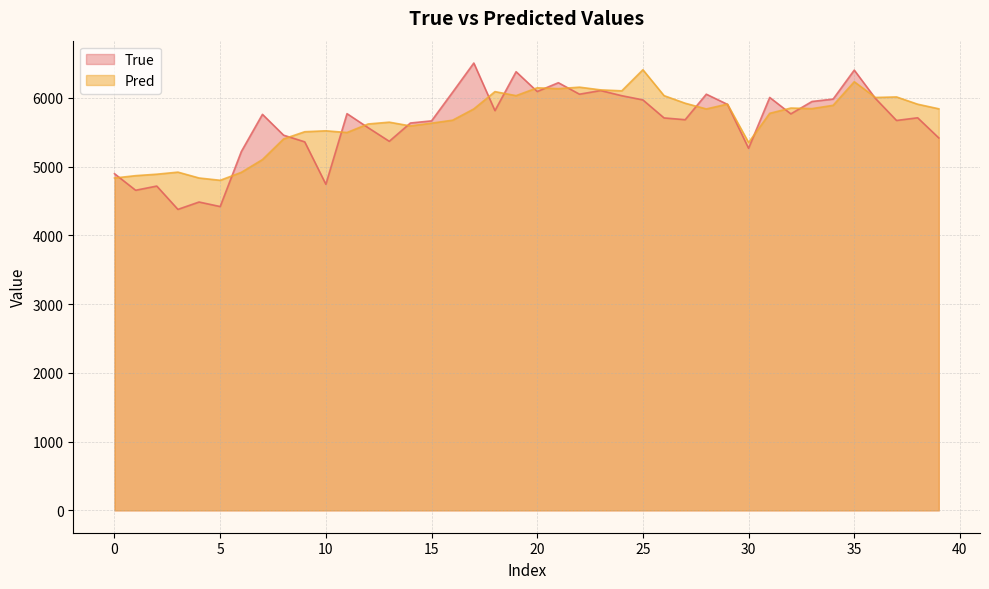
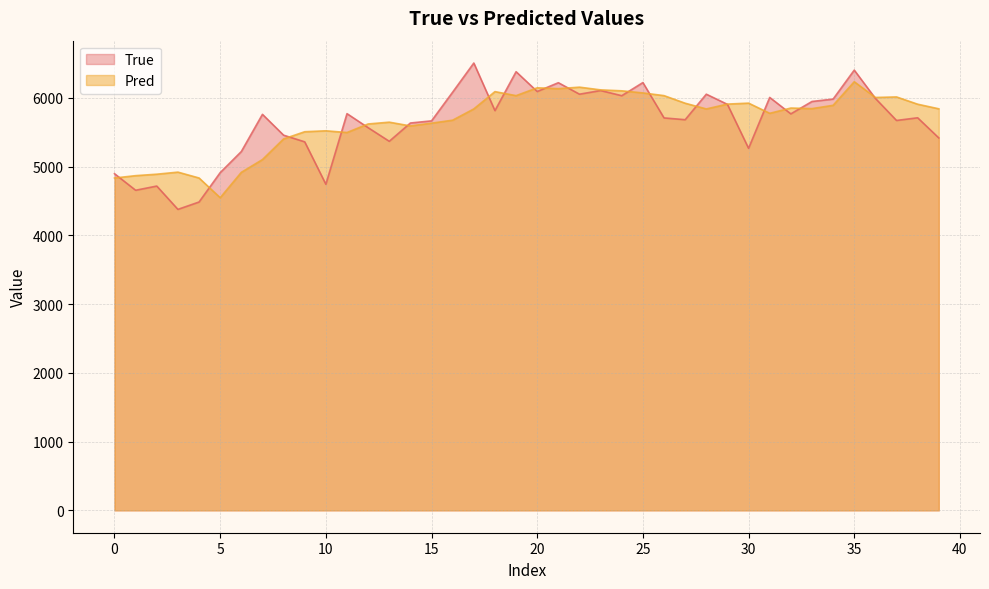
  {
    "True": {
      "0": 4900,
-     "5": 4400,
+     "5": 4900,
      "10": 4700,
      "20": 6100,
-     "25": 6000,
+     "25": 6200,
      "30": 5300,
      "35": 6400
    },
    "Pred": {
      "0": 4800,
-     "5": 4800,
+     "5": 4500,
      "10": 5500,
      "20": 6100,
-     "25": 6400,
-     "30": 5300,
+     "25": 6100,
+     "30": 5900,
      "35": 6200
    }
  }
